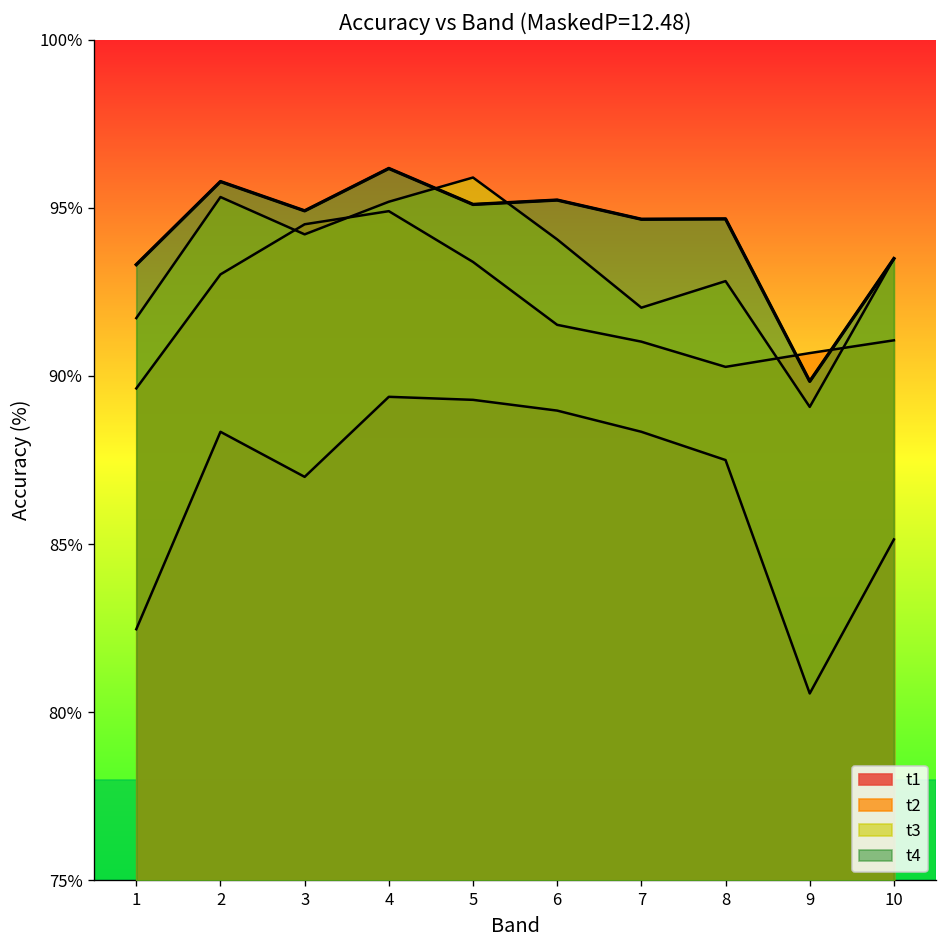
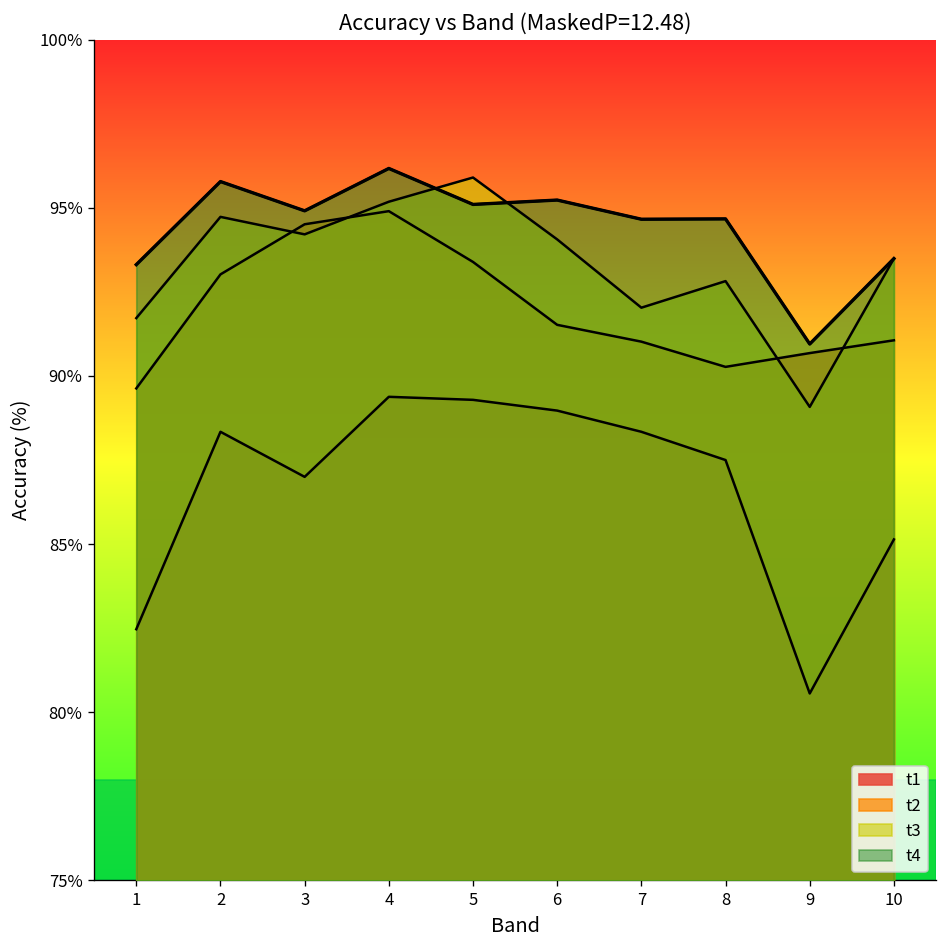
  {
    "t1": {
      "1": "82.5%",
      "2": "88.3%",
      "3": "87.0%",
      "4": "89.4%",
      "5": "89.3%",
      "6": "89.0%",
      "7": "88.3%",
      "8": "87.5%",
      "9": "80.6%",
      "10": "85.1%"
    },
    "t2": {
      "1": "89.6%",
      "2": "93.0%",
      "3": "94.5%",
      "4": "94.9%",
      "5": "93.4%",
      "6": "91.5%",
      "7": "91.0%",
      "8": "90.3%",
      "9": "90.7%",
      "10": "91.1%"
    },
    "t3": {
      "1": "91.7%",
-     "2": "95.3%",
+     "2": "94.7%",
      "3": "94.2%",
      "4": "95.2%",
      "5": "95.9%",
      "6": "94.1%",
      "7": "92.0%",
      "8": "92.8%",
      "9": "89.1%"
    },
    "t4": {
      "1": "93.3%",
      "2": "95.8%",
      "3": "94.9%",
      "4": "96.2%",
      "5": "95.1%",
      "6": "95.2%",
      "7": "94.7%",
      "8": "94.7%",
-     "9": "89.8%"
+     "9": "91.0%"
    }
  }
